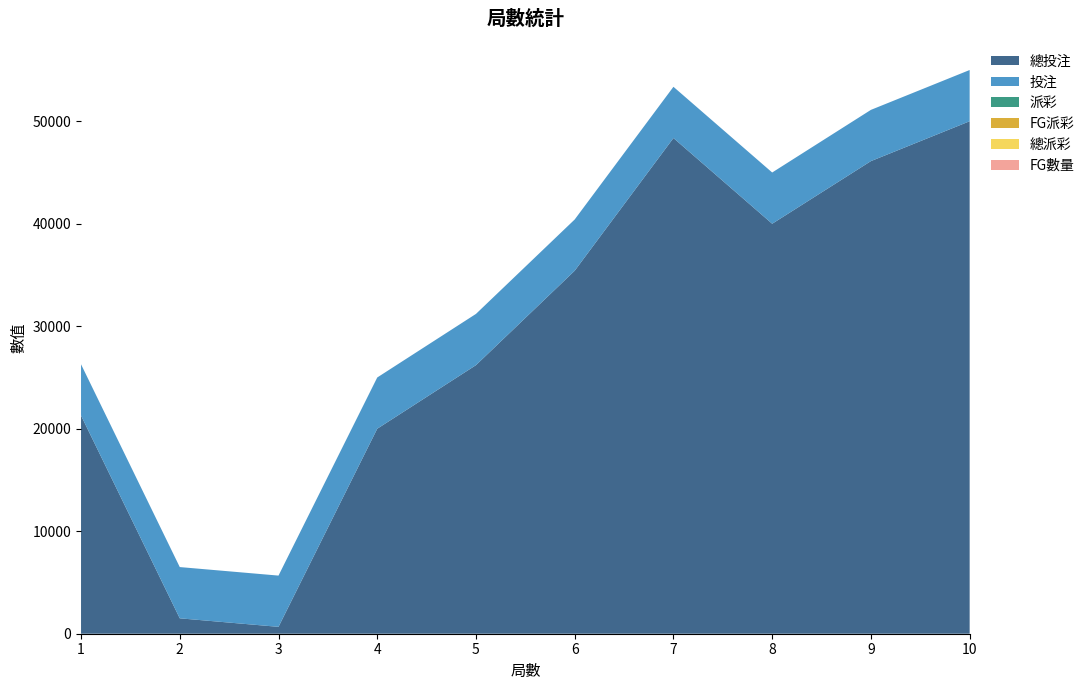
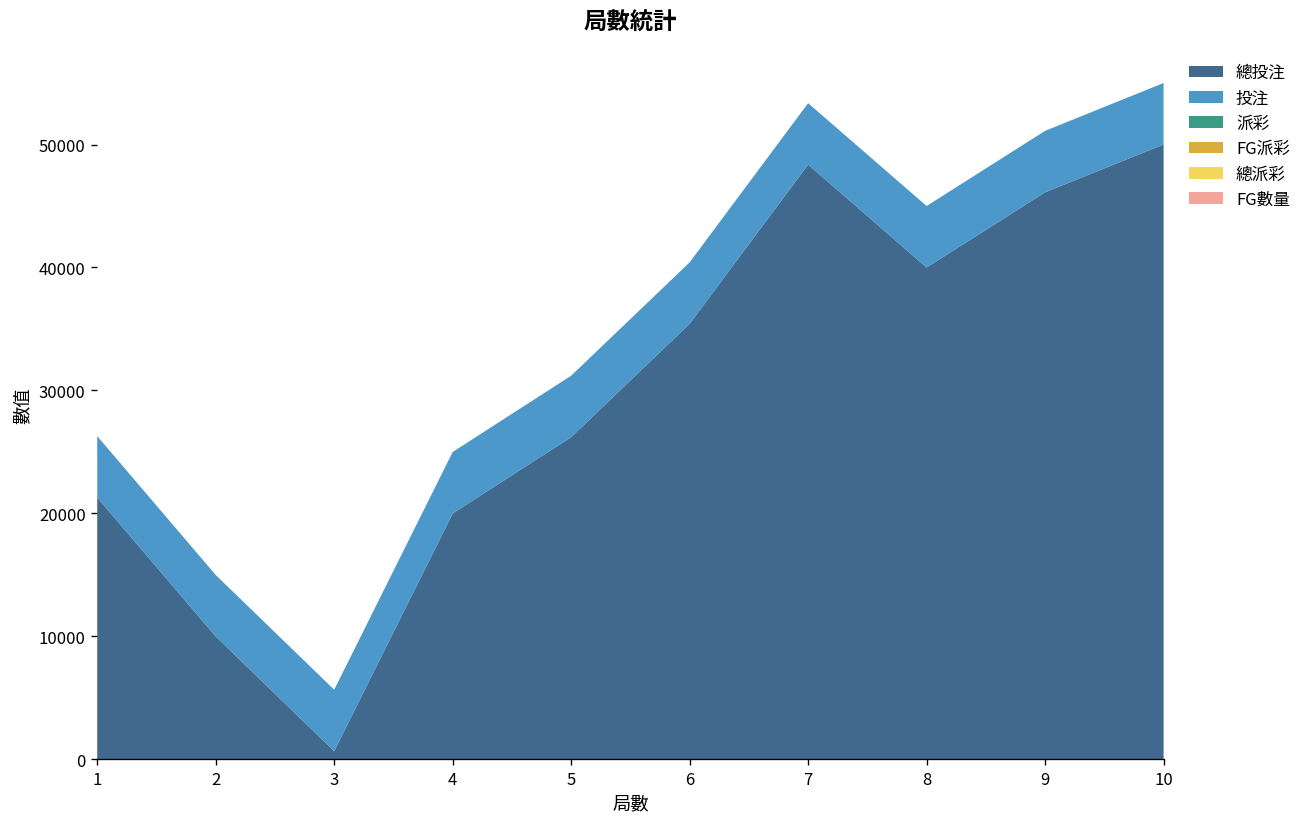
  {
    "總投注": {
      "1": 21300,
-     "2": 1500,
+     "2": 10000,
      "3": 700,
      "4": 20000,
      "5": 26200,
      "6": 35400,
      "7": 48400,
      "8": 40000,
      "9": 46100,
      "10": 50000
    }
  }
